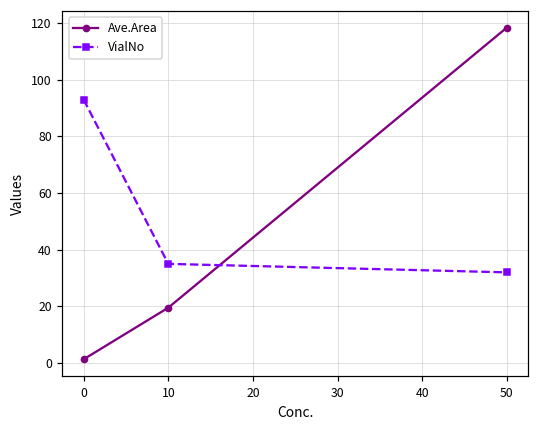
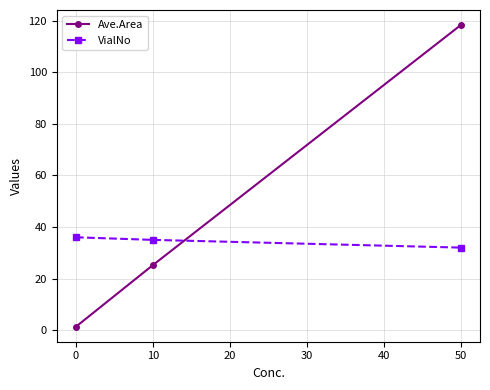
  {
    "Ave.Area": {
      "0": 1,
-     "10": 20,
+     "10": 25,
      "50": 118
    },
    "VialNo": {
-     "0": 93,
+     "0": 36,
      "10": 35,
      "50": 32
    }
  }
